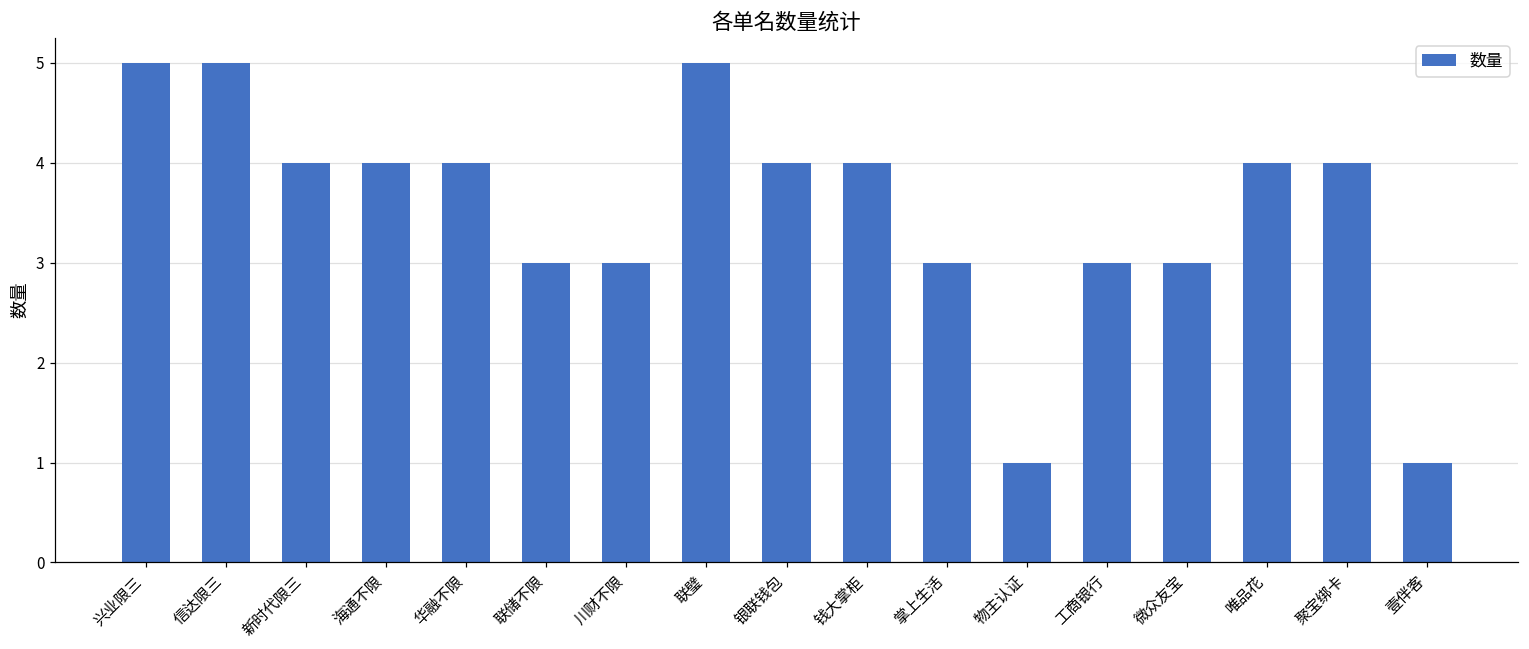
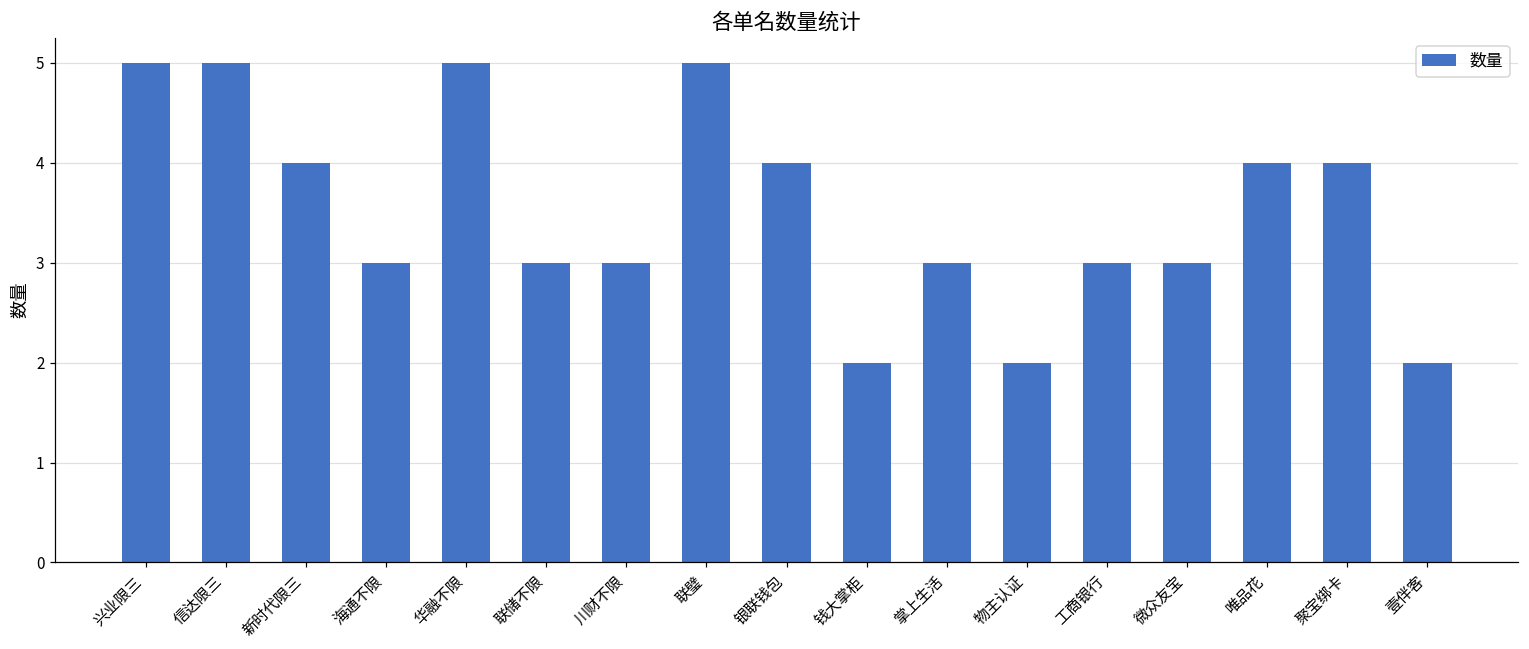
  {
    "兴业限三": 5,
    "信达限三": 5,
    "新时代限三": 4,
-   "海通不限": 4,
-   "华融不限": 4,
+   "海通不限": 3,
+   "华融不限": 5,
    "联储不限": 3,
    "川财不限": 3,
    "联璧": 5,
    "银联钱包": 4,
-   "钱大掌柜": 4,
+   "钱大掌柜": 2,
    "掌上生活": 3,
-   "物主认证": 1,
+   "物主认证": 2,
    "工商银行": 3,
    "微众友宝": 3,
    "唯品花": 4,
    "聚宝绑卡": 4,
-   "壹伴客": 1
+   "壹伴客": 2
  }
